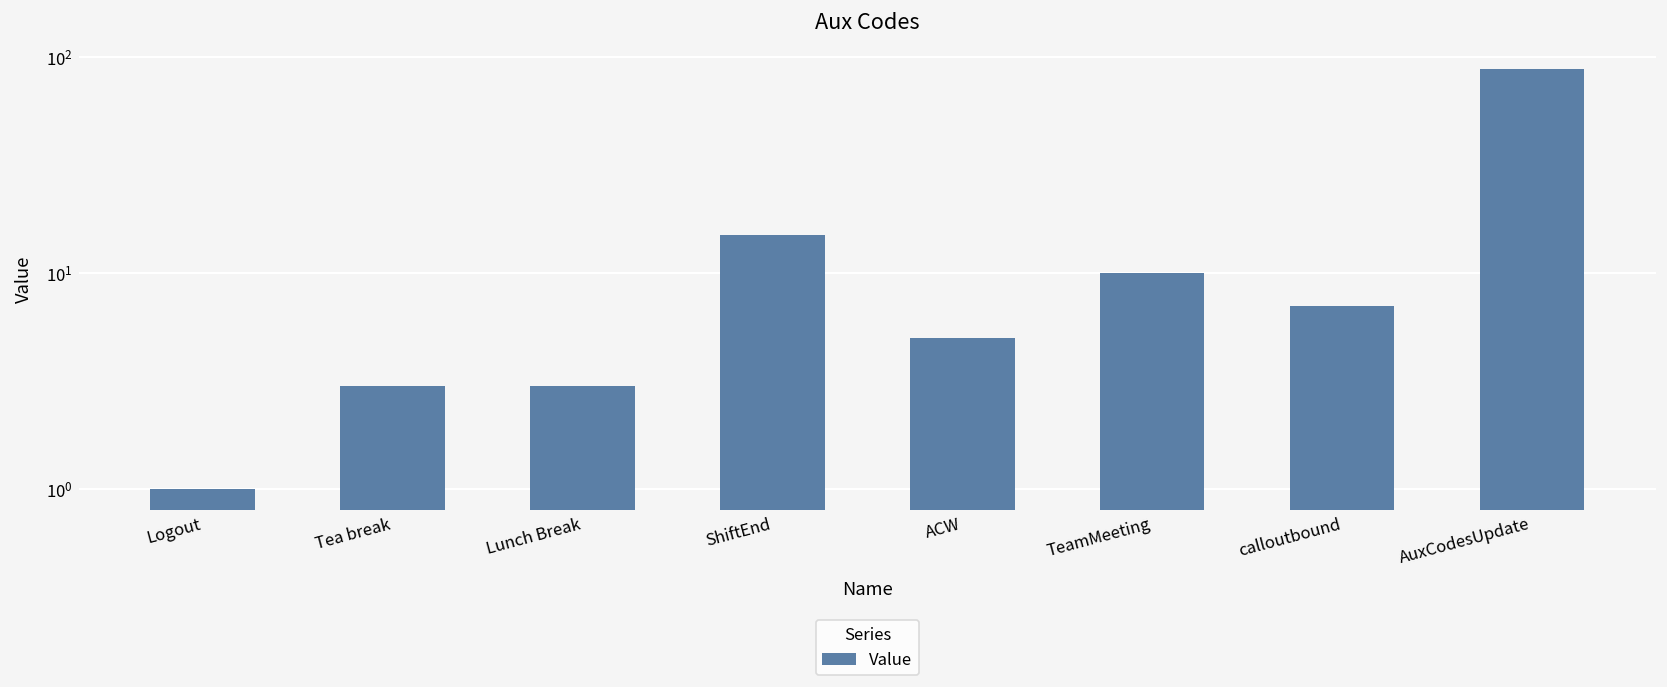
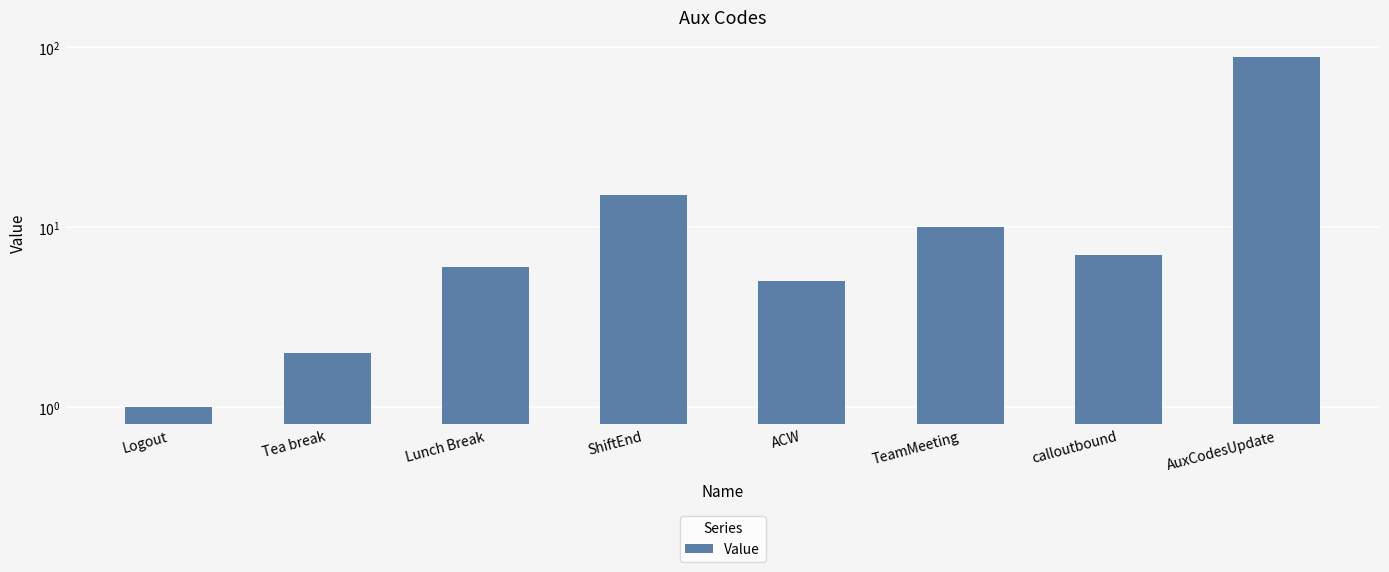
  {
    "Logout": 1,
-   "Tea break": 3,
-   "Lunch Break": 3,
+   "Tea break": 2,
+   "Lunch Break": 6,
    "ShiftEnd": 15,
    "ACW": 5,
    "TeamMeeting": 10,
    "calloutbound": 7,
    "AuxCodesUpdate": 90
  }
